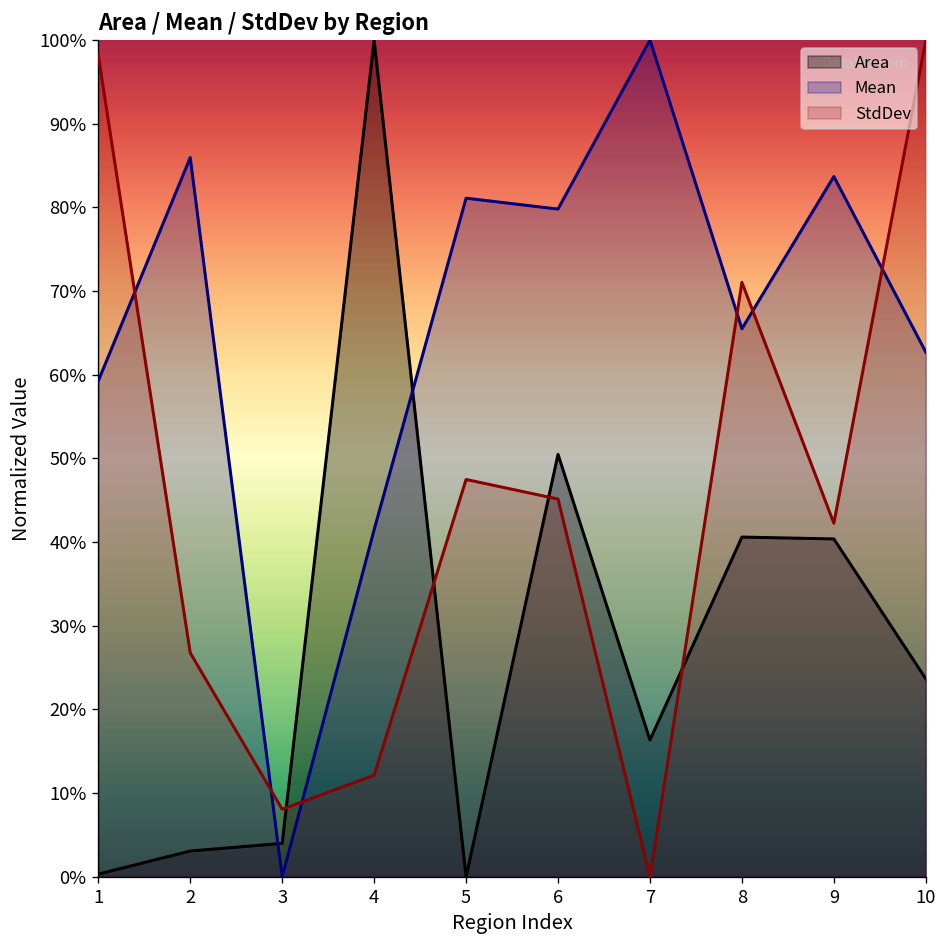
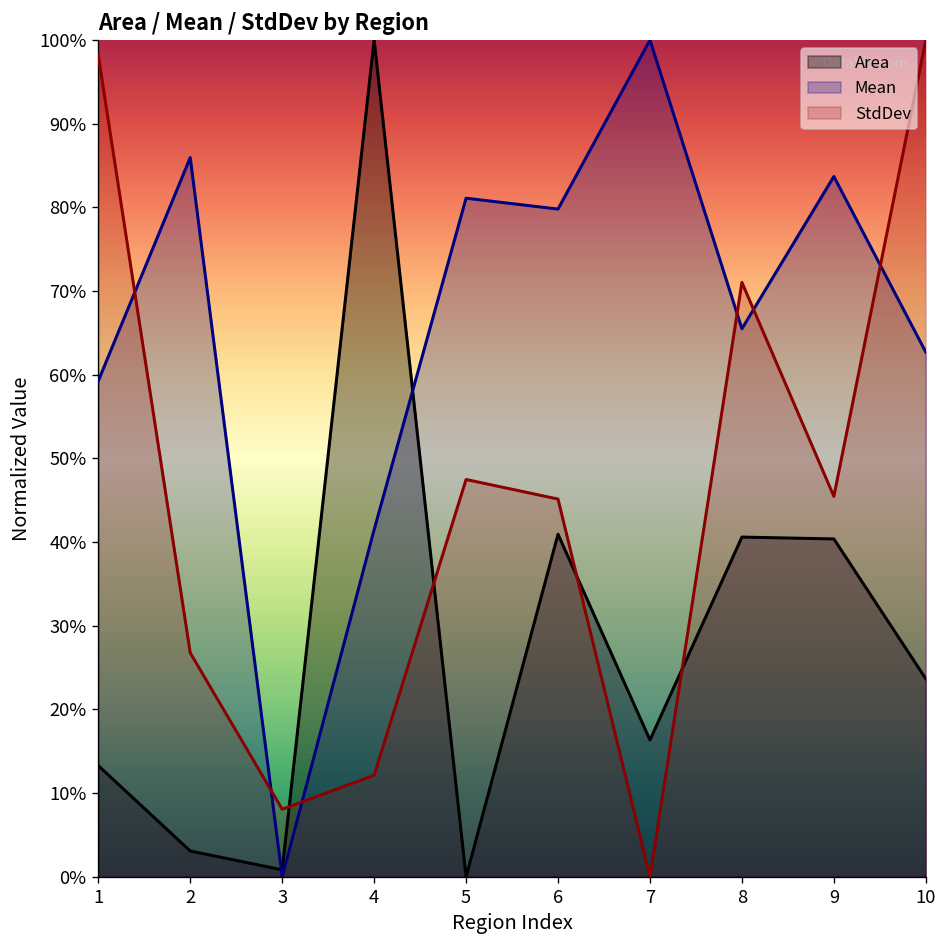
  {
    "Area": {
-     "1": "0%",
+     "1": "13%",
      "2": "3%",
-     "3": "4%",
+     "3": "1%",
      "4": "100%",
      "5": "0%",
-     "6": "50%",
+     "6": "41%",
      "7": "16%",
      "8": "41%",
      "9": "40%",
      "10": "24%"
    },
    "Mean": {
      "1": "59%",
      "2": "86%",
      "3": "0%",
      "4": "41%",
      "5": "81%",
      "6": "80%",
      "7": "100%",
      "8": "65%",
      "9": "84%",
      "10": "63%"
    },
    "StdDev": {
      "1": "98%",
      "2": "27%",
      "3": "8%",
      "4": "12%",
      "5": "47%",
      "6": "45%",
      "7": "0%",
      "8": "71%",
-     "9": "42%",
+     "9": "45%",
      "10": "100%"
    }
  }
